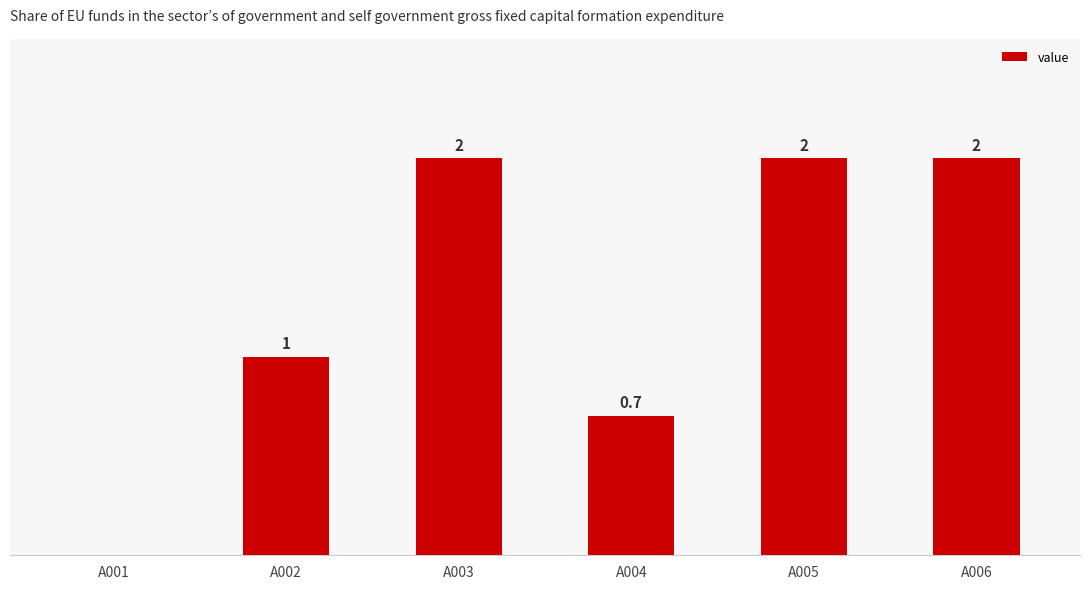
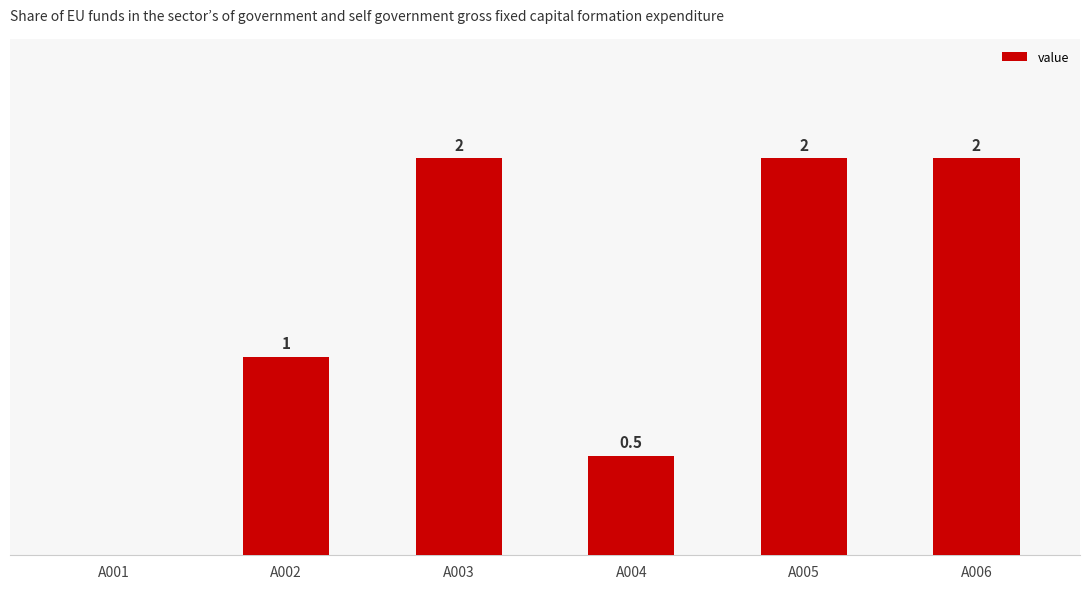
  {
    "A002": 1,
    "A003": 2,
-   "A004": 0.7,
+   "A004": 0.5,
    "A005": 2,
    "A006": 2
  }
